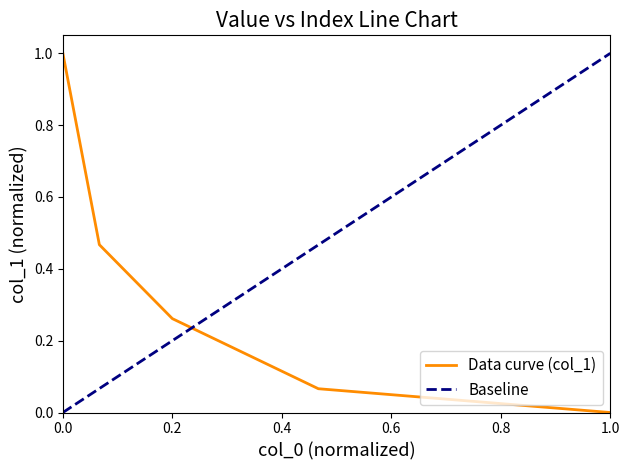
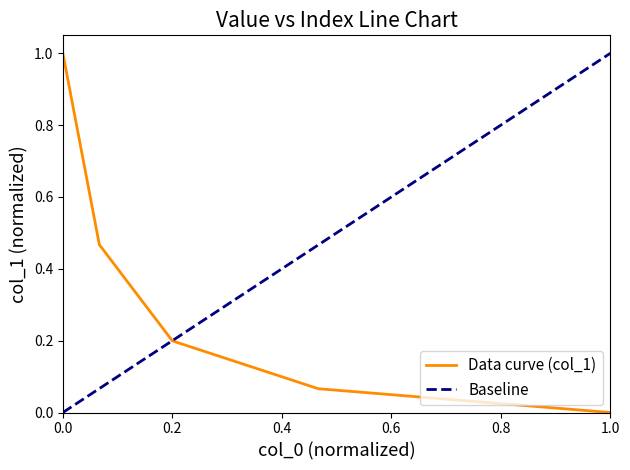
  {
    "Data curve (col_1)": {
      "0.0": 1.00,
-     "0.2": 0.26,
+     "0.2": 0.20,
      "1.0": 0.00
    },
    "Baseline": {
      "0.0": 0.00,
      "1.0": 1.00
    }
  }
